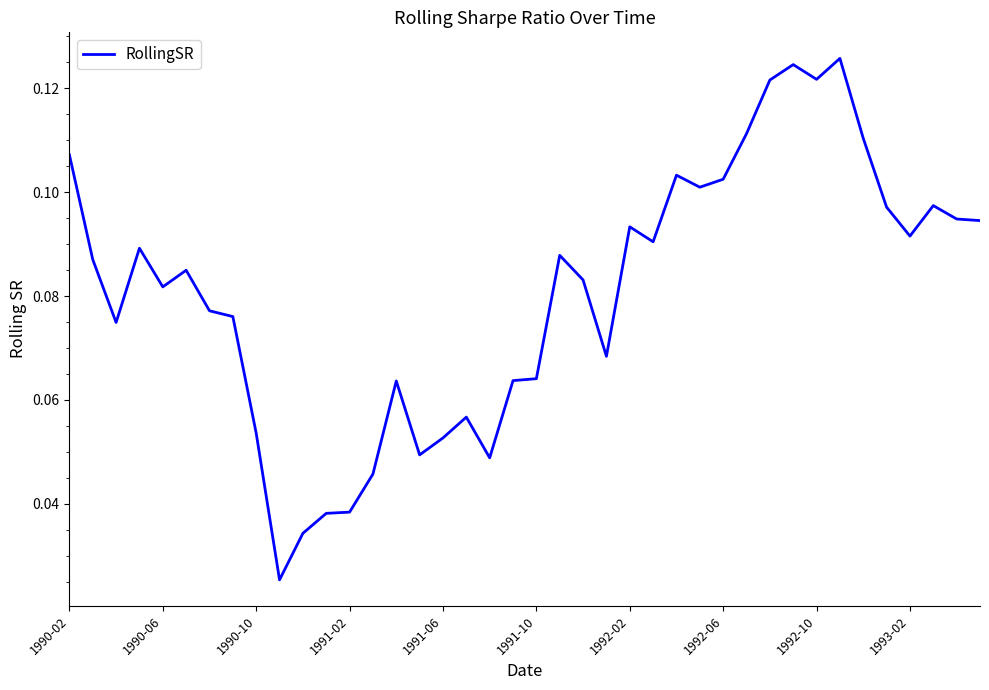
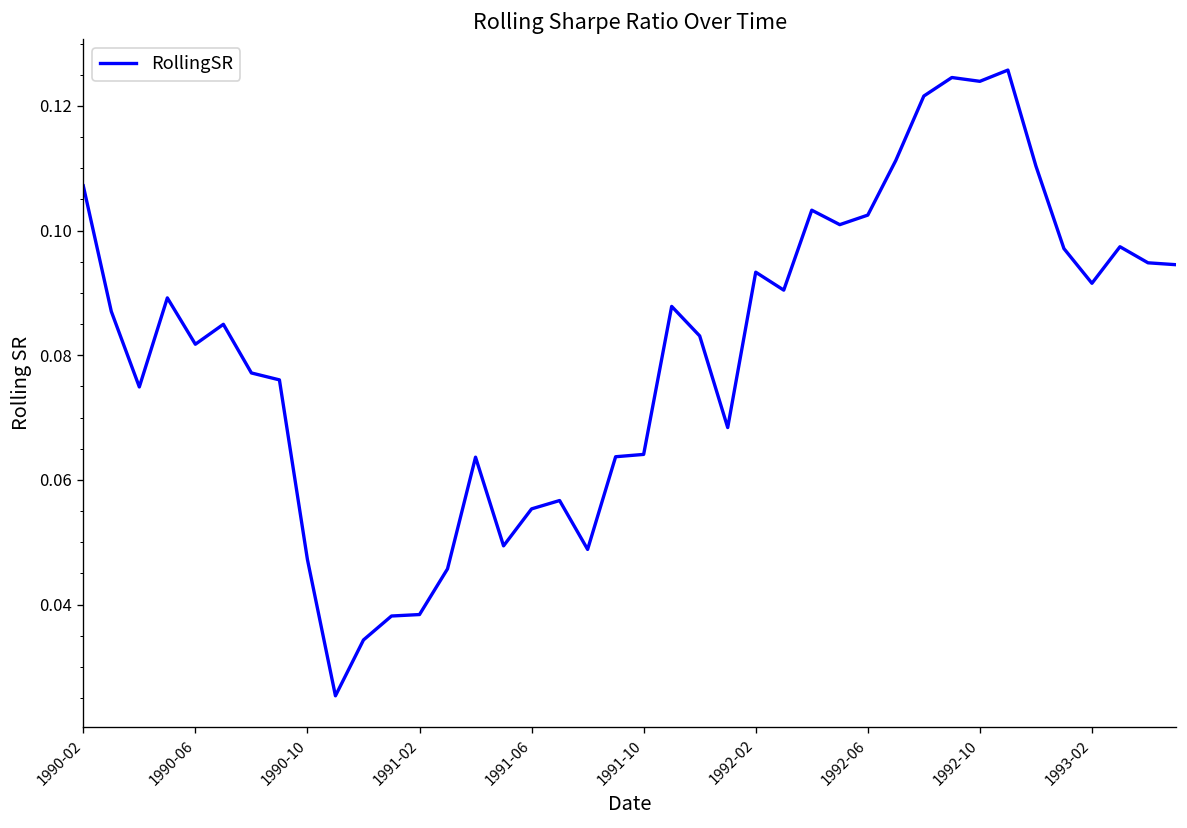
  {
    "1990-02": 0.107,
    "1990-06": 0.082,
-   "1990-10": 0.054,
+   "1990-10": 0.047,
    "1991-02": 0.038,
-   "1991-06": 0.053,
+   "1991-06": 0.055,
    "1991-10": 0.064,
    "1992-02": 0.093,
    "1992-06": 0.102,
-   "1992-10": 0.122,
+   "1992-10": 0.124,
    "1993-02": 0.092
  }
